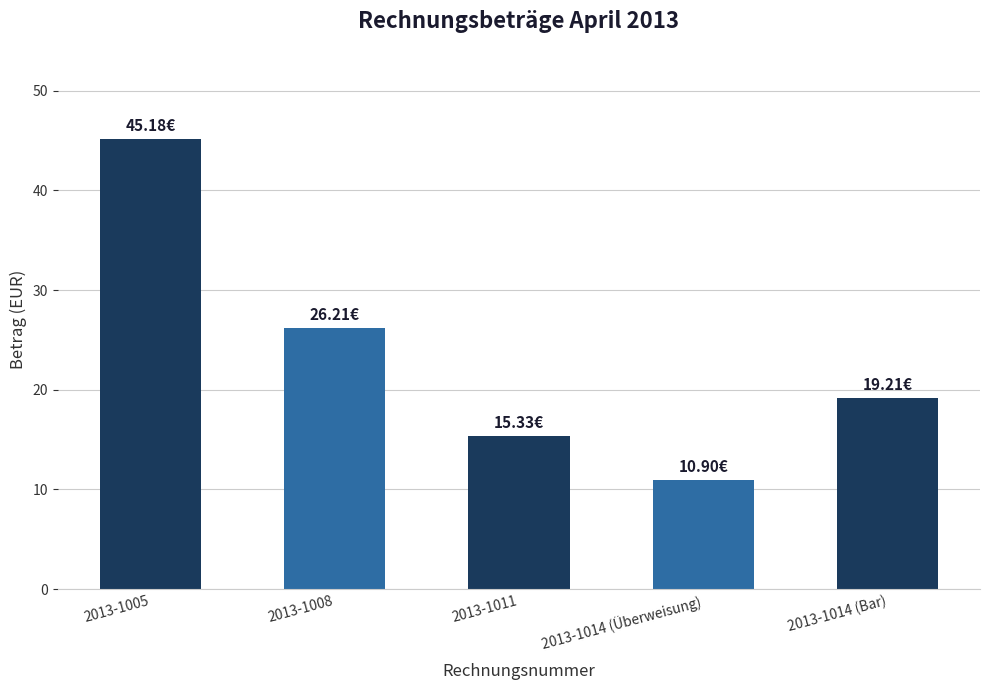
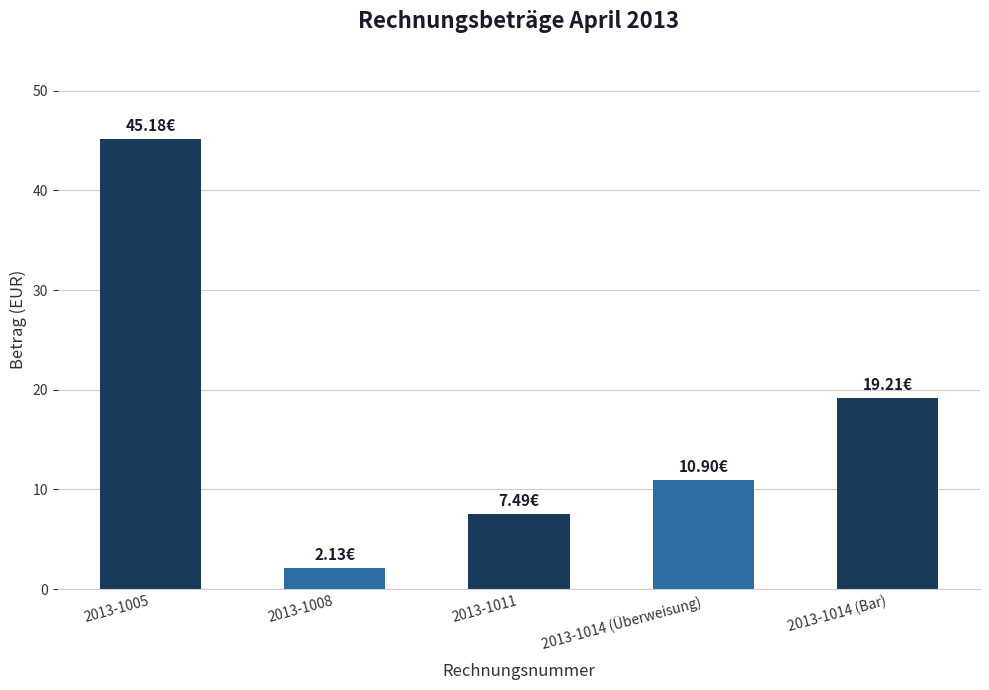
  {
    "2013-1005": "45.18€",
-   "2013-1008": "26.21€",
-   "2013-1011": "15.33€",
+   "2013-1008": "2.13€",
+   "2013-1011": "7.49€",
    "2013-1014 (Überweisung)": "10.90€",
    "2013-1014 (Bar)": "19.21€"
  }
